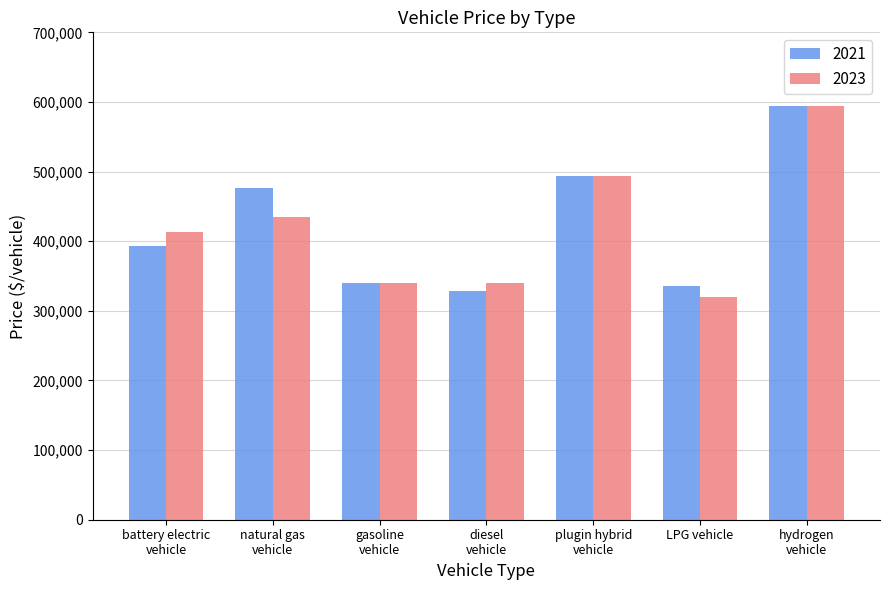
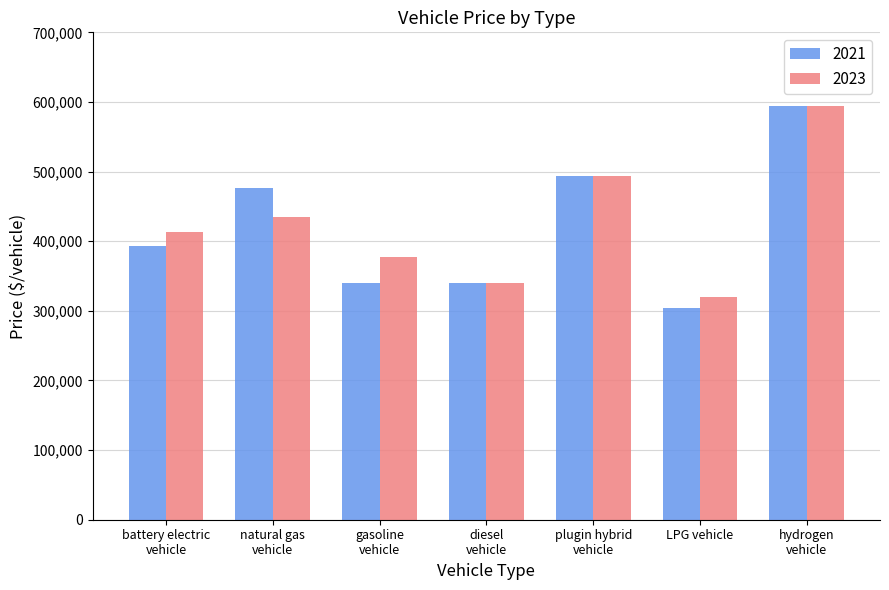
  {
    "2021": {
      "battery electric vehicle": "390,000",
      "natural gas vehicle": "480,000",
      "gasoline vehicle": "340,000",
-     "diesel vehicle": "330,000",
+     "diesel vehicle": "340,000",
      "plugin hybrid vehicle": "490,000",
-     "LPG vehicle": "340,000",
+     "LPG vehicle": "300,000",
      "hydrogen vehicle": "590,000"
    },
    "2023": {
      "battery electric vehicle": "410,000",
      "natural gas vehicle": "430,000",
-     "gasoline vehicle": "340,000",
+     "gasoline vehicle": "380,000",
      "diesel vehicle": "340,000",
      "plugin hybrid vehicle": "490,000",
      "LPG vehicle": "320,000",
      "hydrogen vehicle": "590,000"
    }
  }
